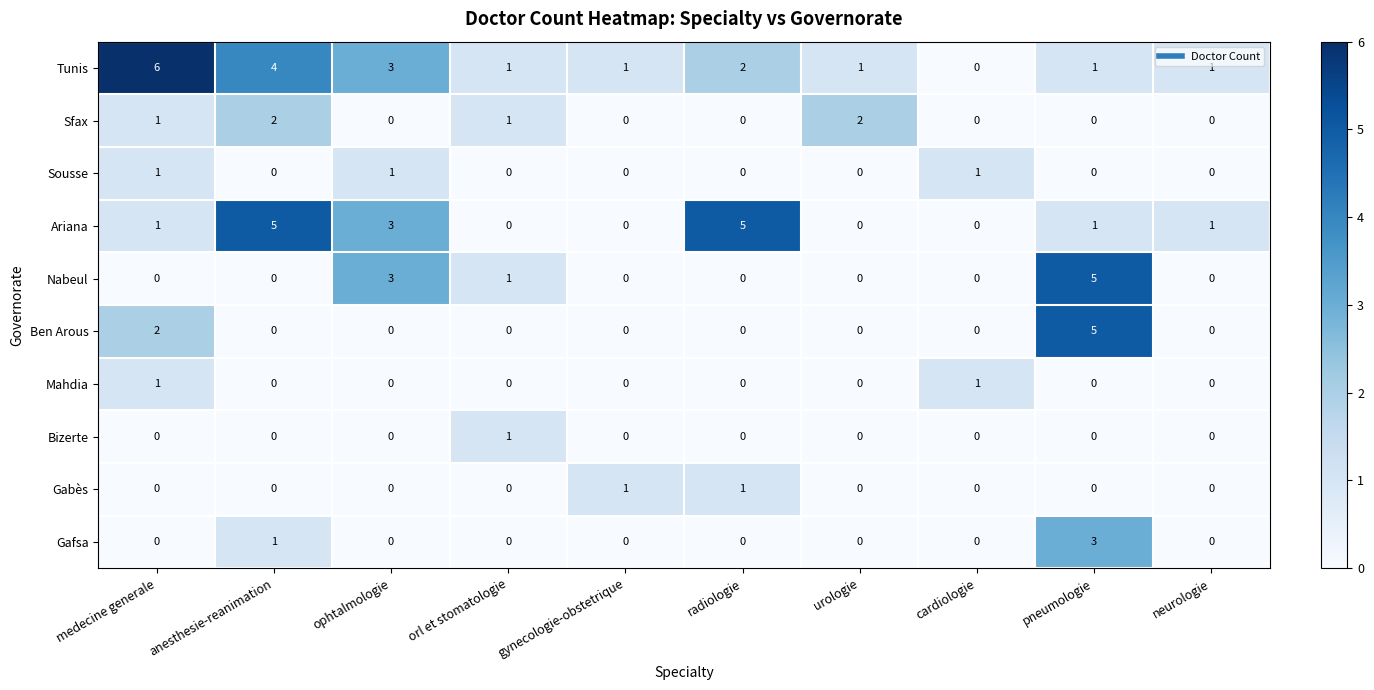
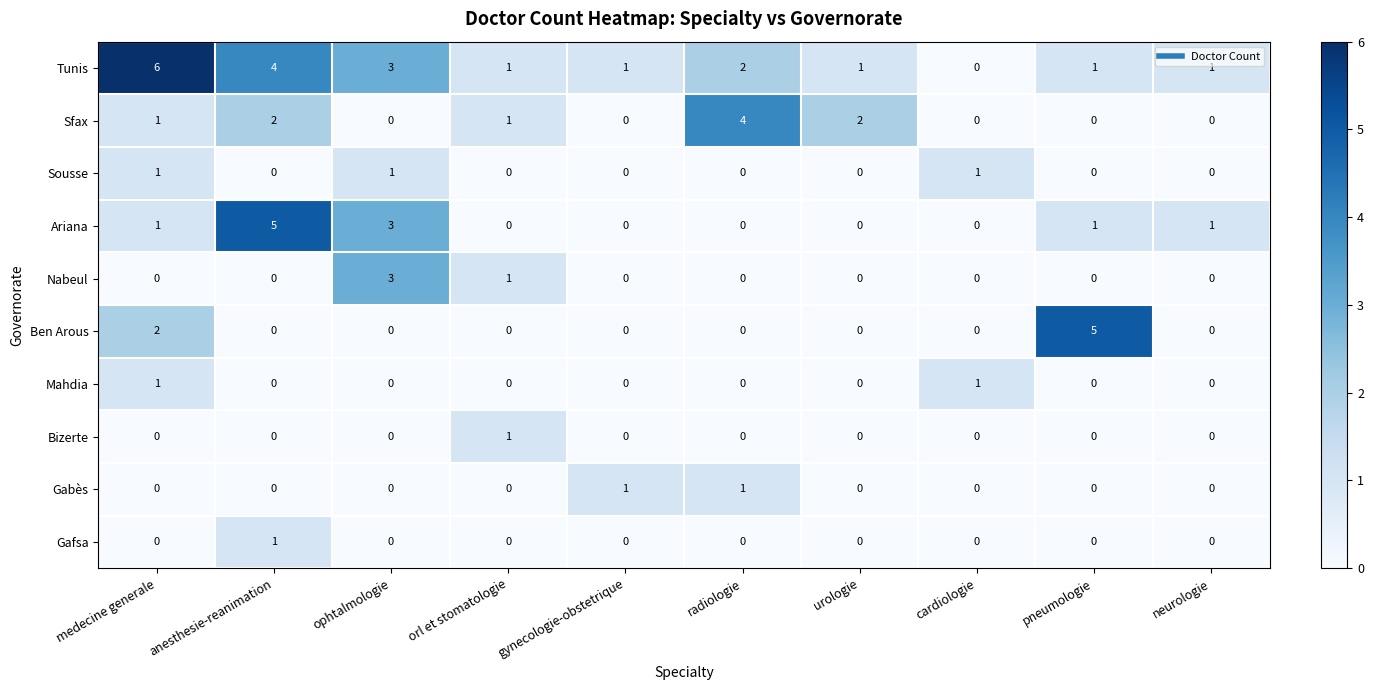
  {
    "Tunis": {
      "medecine generale": 6,
      "anesthesie-reanimation": 4,
      "ophtalmologie": 3,
      "orl et stomatologie": 1,
      "gynecologie-obstetrique": 1,
      "radiologie": 2,
      "urologie": 1,
      "cardiologie": 0,
      "pneumologie": 1
    },
    "Sfax": {
      "medecine generale": 1,
      "anesthesie-reanimation": 2,
      "ophtalmologie": 0,
      "orl et stomatologie": 1,
      "gynecologie-obstetrique": 0,
-     "radiologie": 0,
+     "radiologie": 4,
      "urologie": 2,
      "cardiologie": 0,
      "pneumologie": 0,
      "neurologie": 0
    },
    "Sousse": {
      "medecine generale": 1,
      "anesthesie-reanimation": 0,
      "ophtalmologie": 1,
      "orl et stomatologie": 0,
      "gynecologie-obstetrique": 0,
      "radiologie": 0,
      "urologie": 0,
      "cardiologie": 1,
      "pneumologie": 0,
      "neurologie": 0
    },
    "Ariana": {
      "medecine generale": 1,
      "anesthesie-reanimation": 5,
      "ophtalmologie": 3,
      "orl et stomatologie": 0,
      "gynecologie-obstetrique": 0,
-     "radiologie": 5,
+     "radiologie": 0,
      "urologie": 0,
      "cardiologie": 0,
      "pneumologie": 1,
      "neurologie": 1
    },
    "Nabeul": {
      "medecine generale": 0,
      "anesthesie-reanimation": 0,
      "ophtalmologie": 3,
      "orl et stomatologie": 1,
      "gynecologie-obstetrique": 0,
      "radiologie": 0,
      "urologie": 0,
      "cardiologie": 0,
-     "pneumologie": 5,
+     "pneumologie": 0,
      "neurologie": 0
    },
    "Ben Arous": {
      "medecine generale": 2,
      "anesthesie-reanimation": 0,
      "ophtalmologie": 0,
      "orl et stomatologie": 0,
      "gynecologie-obstetrique": 0,
      "radiologie": 0,
      "urologie": 0,
      "cardiologie": 0,
      "pneumologie": 5,
      "neurologie": 0
    },
    "Mahdia": {
      "medecine generale": 1,
      "anesthesie-reanimation": 0,
      "ophtalmologie": 0,
      "orl et stomatologie": 0,
      "gynecologie-obstetrique": 0,
      "radiologie": 0,
      "urologie": 0,
      "cardiologie": 1,
      "pneumologie": 0,
      "neurologie": 0
    },
    "Bizerte": {
      "medecine generale": 0,
      "anesthesie-reanimation": 0,
      "ophtalmologie": 0,
      "orl et stomatologie": 1,
      "gynecologie-obstetrique": 0,
      "radiologie": 0,
      "urologie": 0,
      "cardiologie": 0,
      "pneumologie": 0,
      "neurologie": 0
    },
    "Gabès": {
      "medecine generale": 0,
      "anesthesie-reanimation": 0,
      "ophtalmologie": 0,
      "orl et stomatologie": 0,
      "gynecologie-obstetrique": 1,
      "radiologie": 1,
      "urologie": 0,
      "cardiologie": 0,
      "pneumologie": 0,
      "neurologie": 0
    },
    "Gafsa": {
      "medecine generale": 0,
      "anesthesie-reanimation": 1,
      "ophtalmologie": 0,
      "orl et stomatologie": 0,
      "gynecologie-obstetrique": 0,
      "radiologie": 0,
      "urologie": 0,
      "cardiologie": 0,
-     "pneumologie": 3,
+     "pneumologie": 0,
      "neurologie": 0
    }
  }
